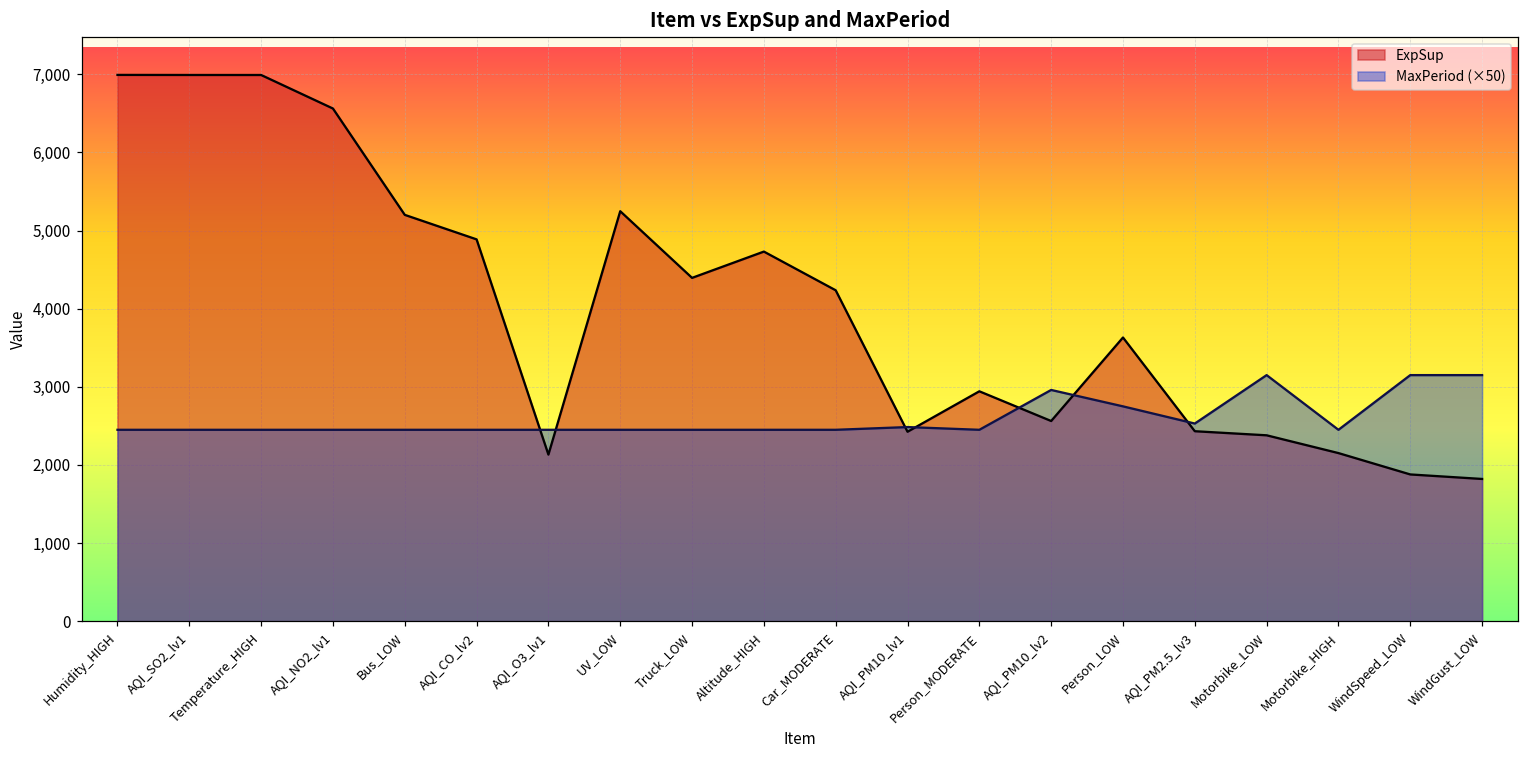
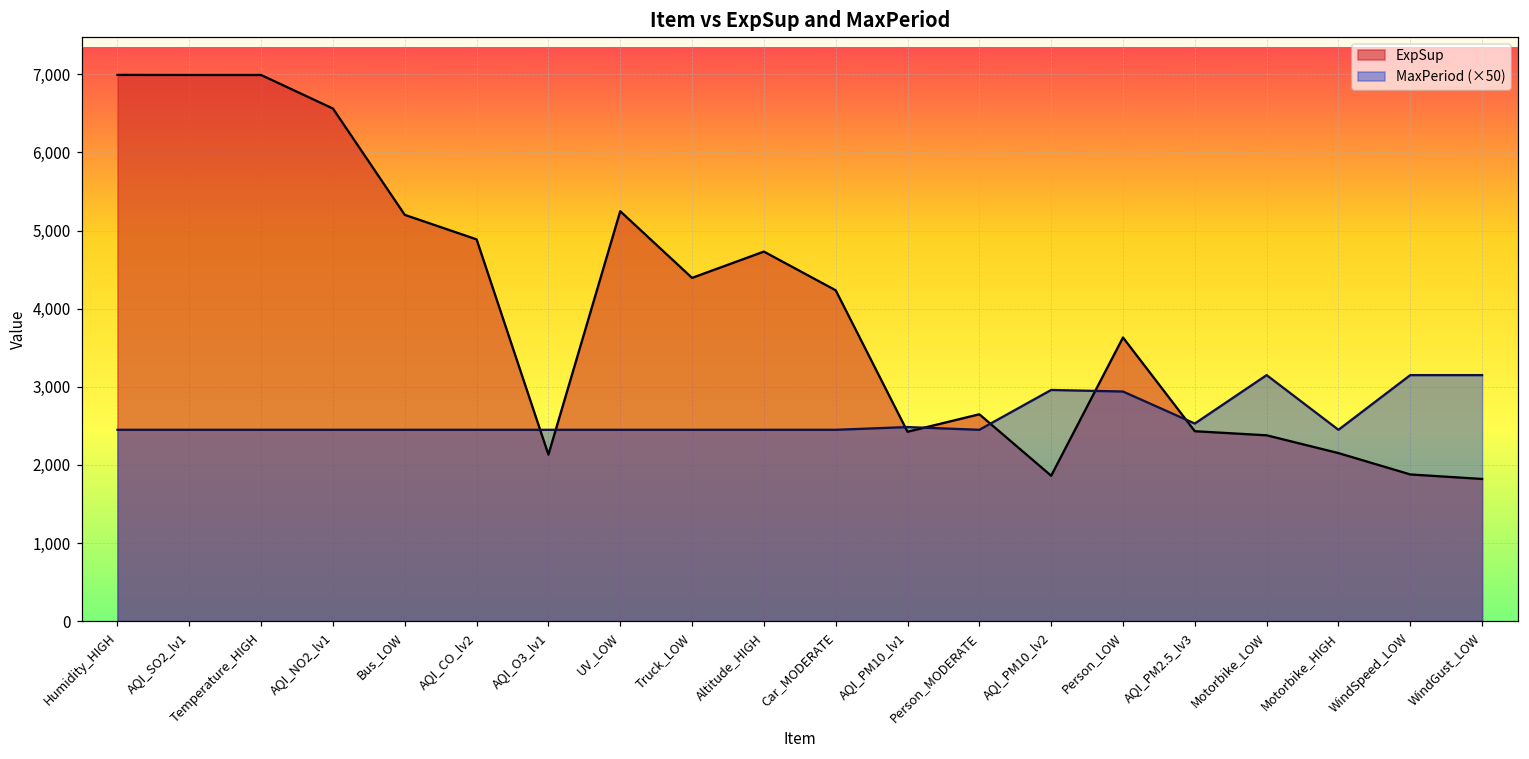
  {
    "ExpSup": {
      "Humidity_HIGH": "7,000",
      "AQI_SO2_lv1": "7,000",
      "Temperature_HIGH": "7,000",
      "AQI_NO2_lv1": "6,600",
      "Bus_LOW": "5,200",
      "AQI_CO_lv2": "4,900",
      "AQI_O3_lv1": "2,100",
      "UV_LOW": "5,200",
      "Truck_LOW": "4,400",
      "Altitude_HIGH": "4,700",
      "Car_MODERATE": "4,200",
      "AQI_PM10_lv1": "2,400",
-     "Person_MODERATE": "2,900",
-     "AQI_PM10_lv2": "2,600",
+     "Person_MODERATE": "2,600",
+     "AQI_PM10_lv2": "1,900",
      "Person_LOW": "3,600",
      "AQI_PM2.5_lv3": "2,400",
      "Motorbike_LOW": "2,400",
      "Motorbike_HIGH": "2,200",
      "WindSpeed_LOW": "1,900",
      "WindGust_LOW": "1,800"
    },
    "MaxPeriod (×50)": {
      "Humidity_HIGH": "2,500",
      "AQI_SO2_lv1": "2,500",
      "Temperature_HIGH": "2,500",
      "AQI_NO2_lv1": "2,500",
      "Bus_LOW": "2,500",
      "AQI_CO_lv2": "2,500",
      "AQI_O3_lv1": "2,500",
      "UV_LOW": "2,500",
      "Truck_LOW": "2,500",
      "Altitude_HIGH": "2,500",
      "Car_MODERATE": "2,500",
      "AQI_PM10_lv1": "2,500",
      "Person_MODERATE": "2,500",
      "AQI_PM10_lv2": "3,000",
-     "Person_LOW": "2,800",
+     "Person_LOW": "2,900",
      "AQI_PM2.5_lv3": "2,500",
      "Motorbike_LOW": "3,200",
      "Motorbike_HIGH": "2,500",
      "WindSpeed_LOW": "3,200",
      "WindGust_LOW": "3,200"
    }
  }
